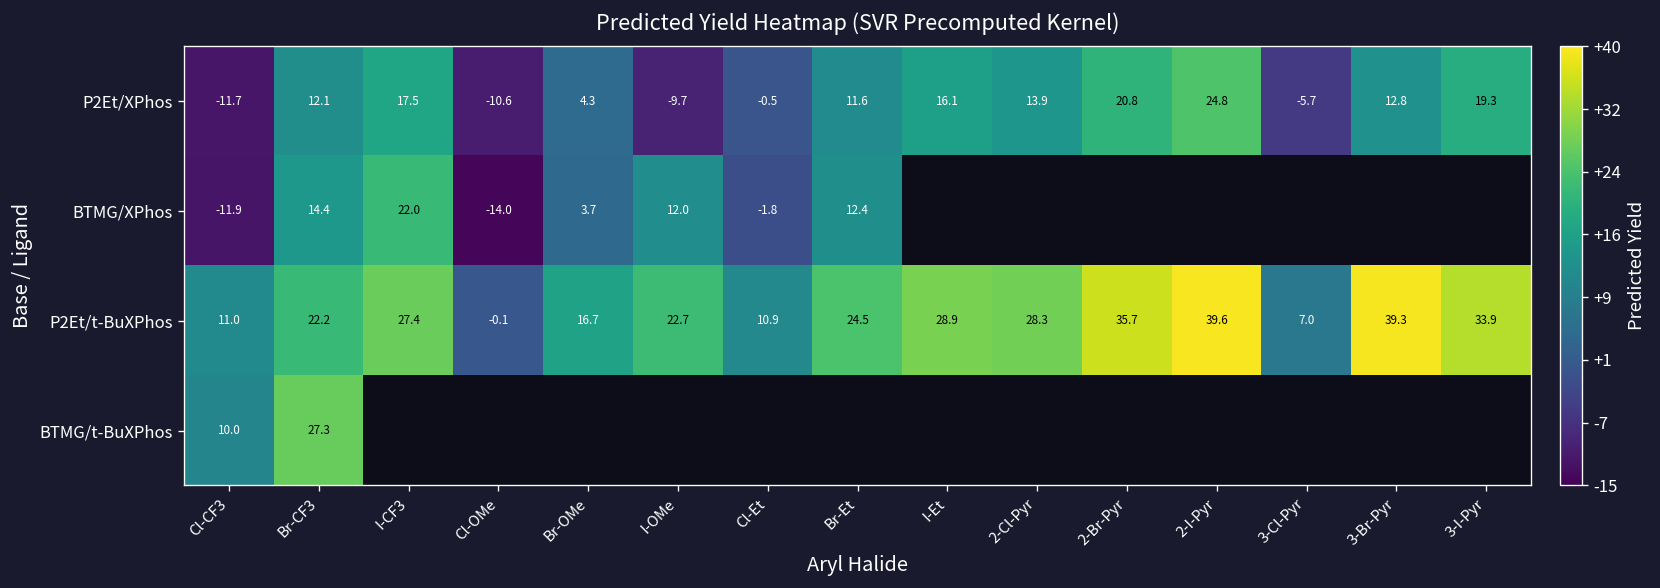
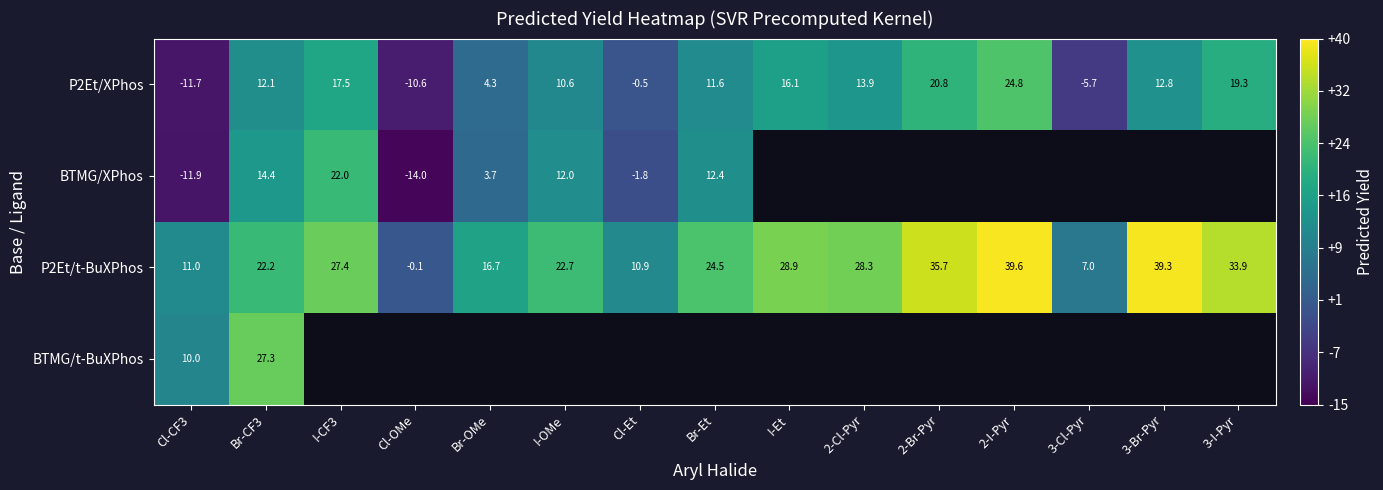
  {
    "P2Et/XPhos": {
      "Cl-CF3": -11.7,
      "Br-CF3": 12.1,
      "I-CF3": 17.5,
      "Cl-OMe": -10.6,
      "Br-OMe": 4.3,
-     "I-OMe": -9.7,
+     "I-OMe": 10.6,
      "Cl-Et": -0.5,
      "Br-Et": 11.6,
      "I-Et": 16.1,
      "2-Cl-Pyr": 13.9,
      "2-Br-Pyr": 20.8,
      "2-I-Pyr": 24.8,
      "3-Cl-Pyr": -5.7,
      "3-Br-Pyr": 12.8,
      "3-I-Pyr": 19.3
    },
    "BTMG/XPhos": {
      "Cl-CF3": -11.9,
      "Br-CF3": 14.4,
      "I-CF3": 22.0,
      "Cl-OMe": -14.0,
      "Br-OMe": 3.7,
      "I-OMe": 12.0,
      "Cl-Et": -1.8,
      "Br-Et": 12.4
    },
    "P2Et/t-BuXPhos": {
      "Cl-CF3": 11.0,
      "Br-CF3": 22.2,
      "I-CF3": 27.4,
      "Cl-OMe": -0.1,
      "Br-OMe": 16.7,
      "I-OMe": 22.7,
      "Cl-Et": 10.9,
      "Br-Et": 24.5,
      "I-Et": 28.9,
      "2-Cl-Pyr": 28.3,
      "2-Br-Pyr": 35.7,
      "2-I-Pyr": 39.6,
      "3-Cl-Pyr": 7.0,
      "3-Br-Pyr": 39.3,
      "3-I-Pyr": 33.9
    },
    "BTMG/t-BuXPhos": {
      "Cl-CF3": 10.0,
      "Br-CF3": 27.3
    }
  }
